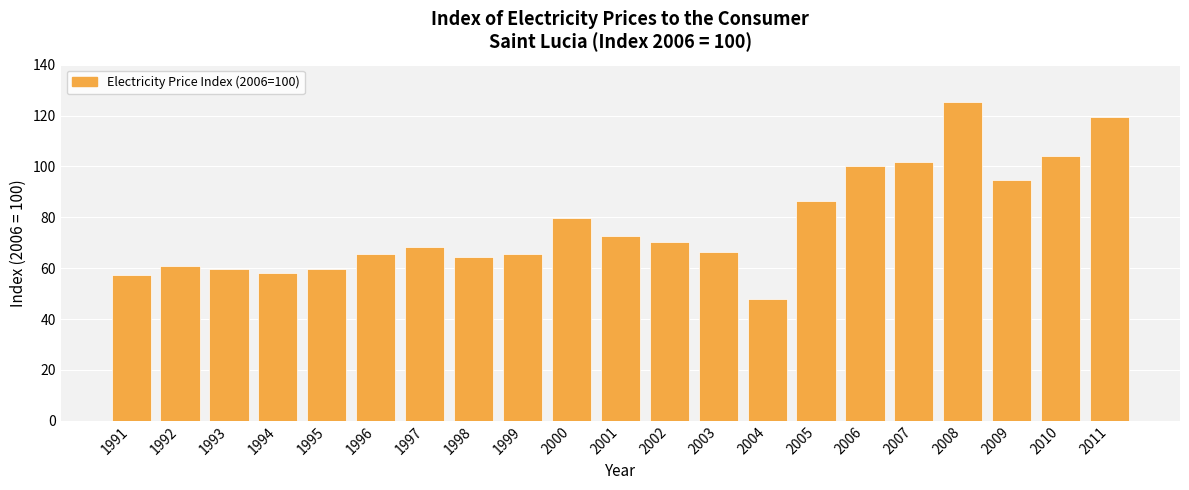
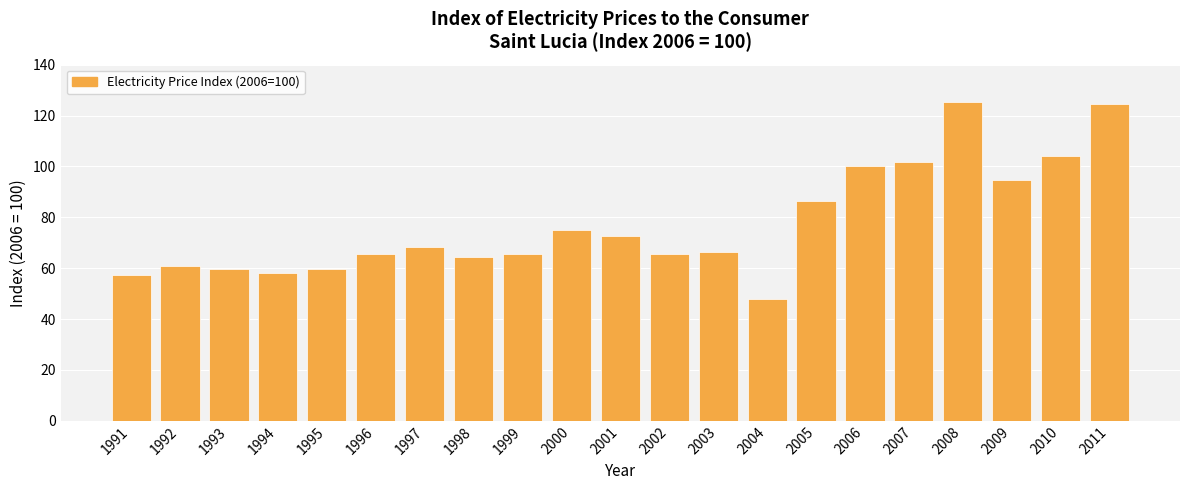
  {
    "1991": 57,
    "1992": 61,
    "1993": 59,
    "1994": 58,
    "1995": 60,
    "1996": 65,
    "1997": 69,
    "1998": 64,
    "1999": 66,
-   "2000": 80,
+   "2000": 75,
    "2001": 73,
-   "2002": 70,
+   "2002": 65,
    "2003": 67,
    "2004": 48,
    "2005": 86,
    "2006": 100,
    "2007": 102,
    "2008": 125,
    "2009": 95,
    "2010": 104,
-   "2011": 119
+   "2011": 124
  }
